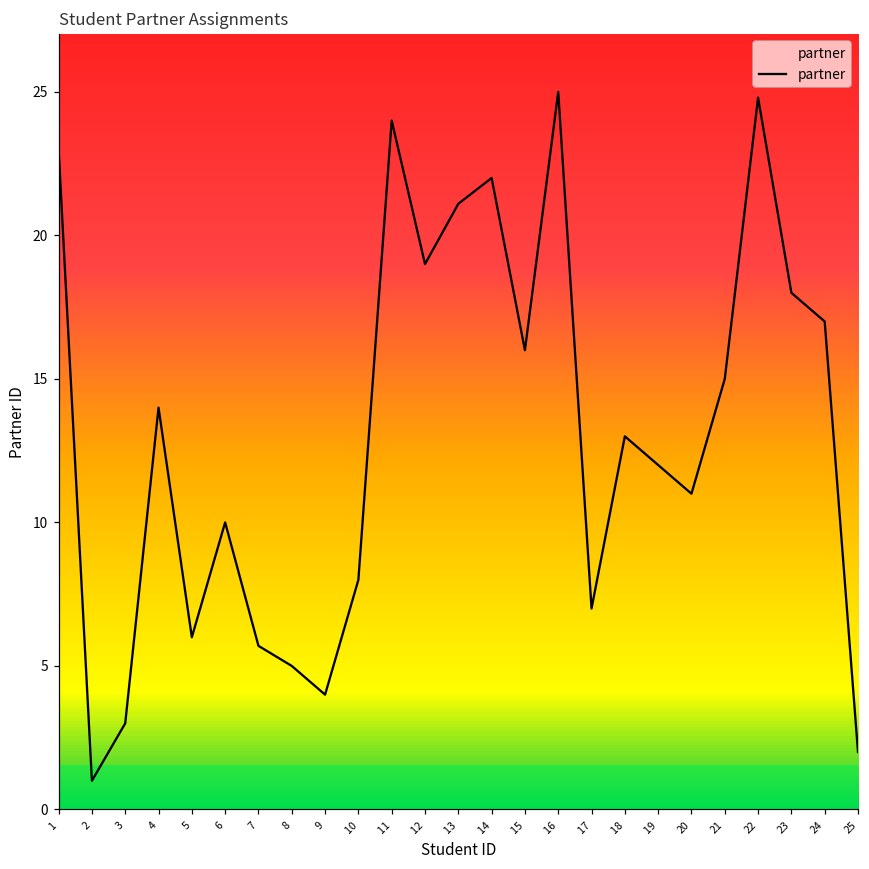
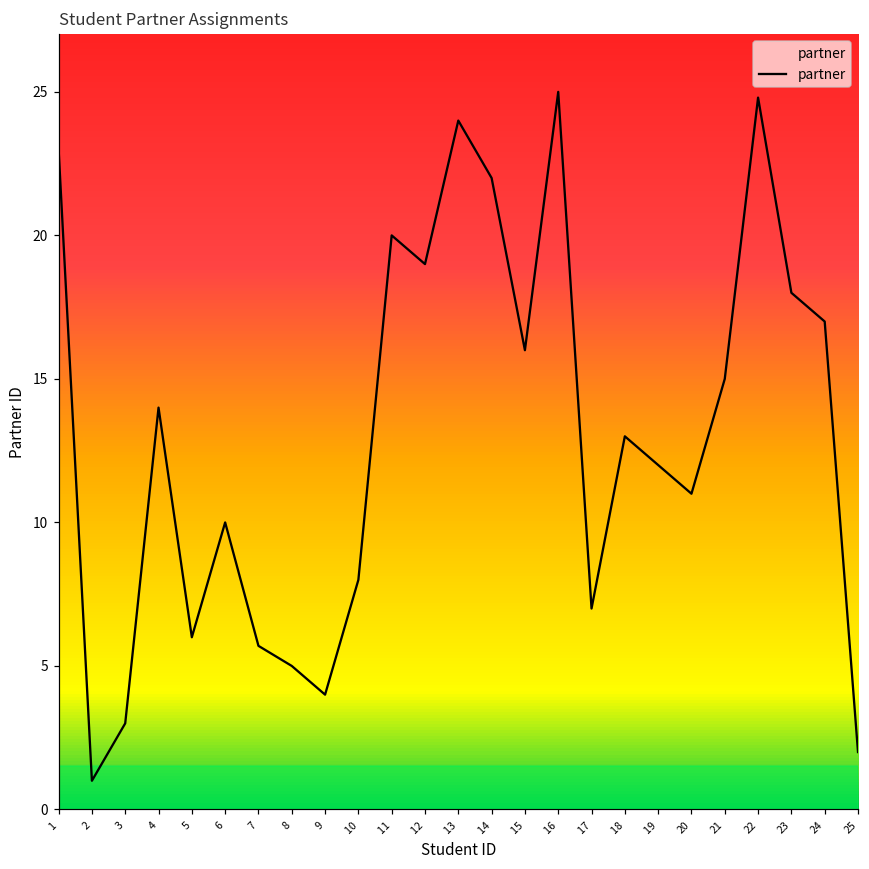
  {
    "1": 23.0,
    "3": 3.0,
    "4": 14.0,
    "5": 6.0,
    "6": 10.0,
    "7": 5.7,
    "8": 5.0,
    "9": 4.0,
    "10": 8.0,
-   "11": 24,
+   "11": 20,
    "12": 19.0,
-   "13": 21.1,
+   "13": 24.0,
    "14": 22.0,
    "15": 16.0,
    "16": 25.0,
    "17": 7.0,
    "18": 13.0,
    "19": 12.0,
    "20": 11.0,
    "21": 15.0,
    "22": 24.8,
    "23": 18.0,
    "24": 17.0,
    "25": 2.0
  }
